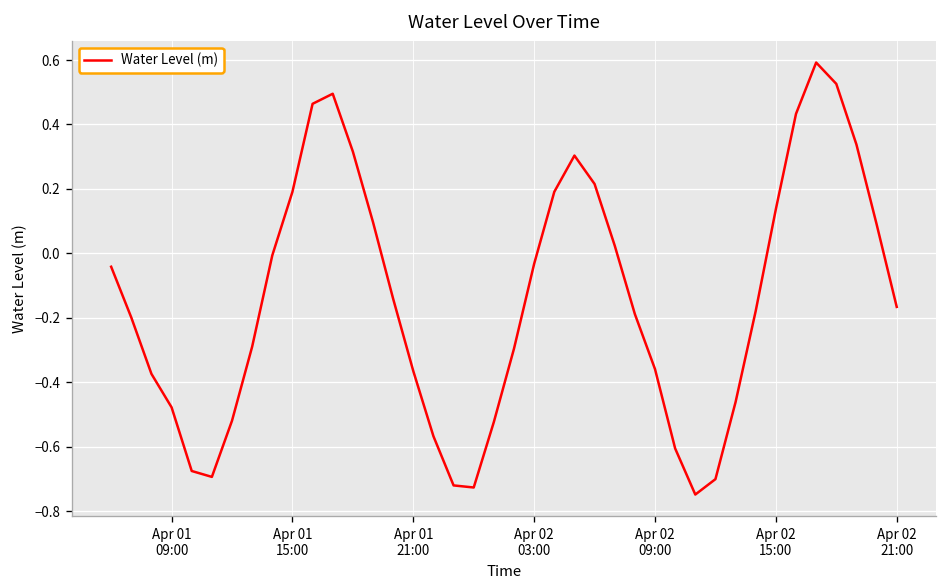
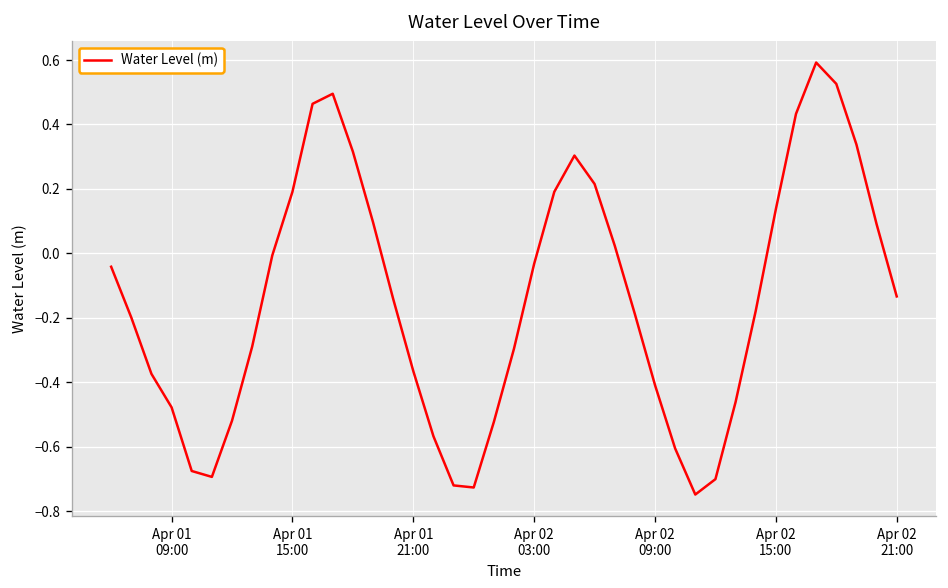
  {
    "Apr 01 09:00": -0.48,
    "Apr 01 15:00": 0.19,
    "Apr 01 21:00": -0.37,
    "Apr 02 03:00": -0.03,
-   "Apr 02 09:00": -0.36,
+   "Apr 02 09:00": -0.41,
    "Apr 02 15:00": 0.14,
-   "Apr 02 21:00": -0.17
+   "Apr 02 21:00": -0.13
  }
